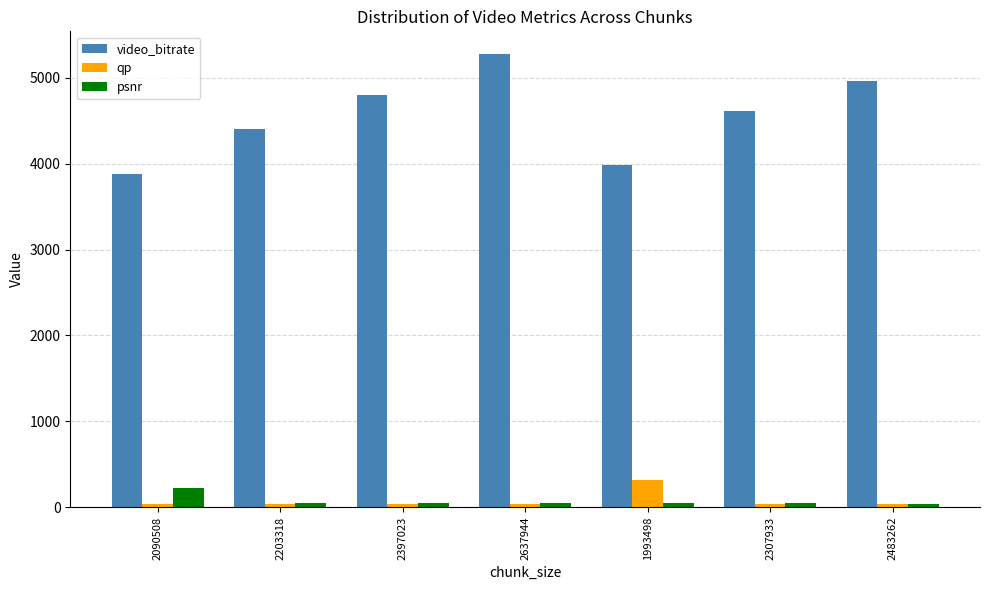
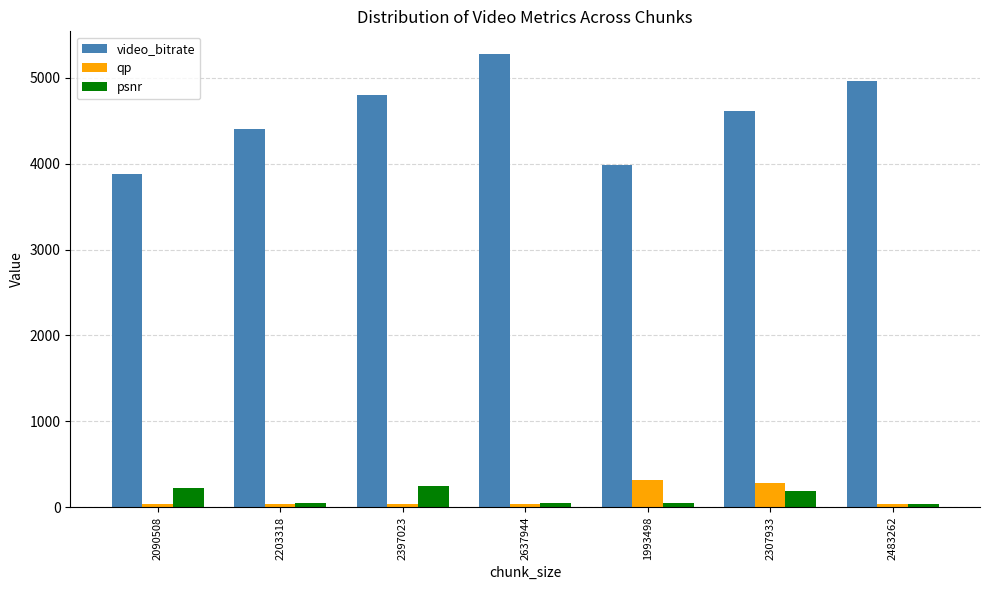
  {
    "video_bitrate": {
      "2090508": 3900,
      "2203318": 4400,
      "2397023": 4800,
      "2637944": 5300,
      "1993498": 4000,
      "2307933": 4600,
      "2483262": 5000
    },
    "qp": {
      "2090508": 0,
      "2203318": 0,
      "2397023": 0,
      "2637944": 0,
      "1993498": 300,
-     "2307933": 0,
+     "2307933": 300,
      "2483262": 0
    },
    "psnr": {
      "2090508": 200,
      "2203318": 0,
-     "2397023": 0,
+     "2397023": 200,
      "2637944": 0,
      "1993498": 0,
-     "2307933": 0,
+     "2307933": 200,
      "2483262": 0
    }
  }
